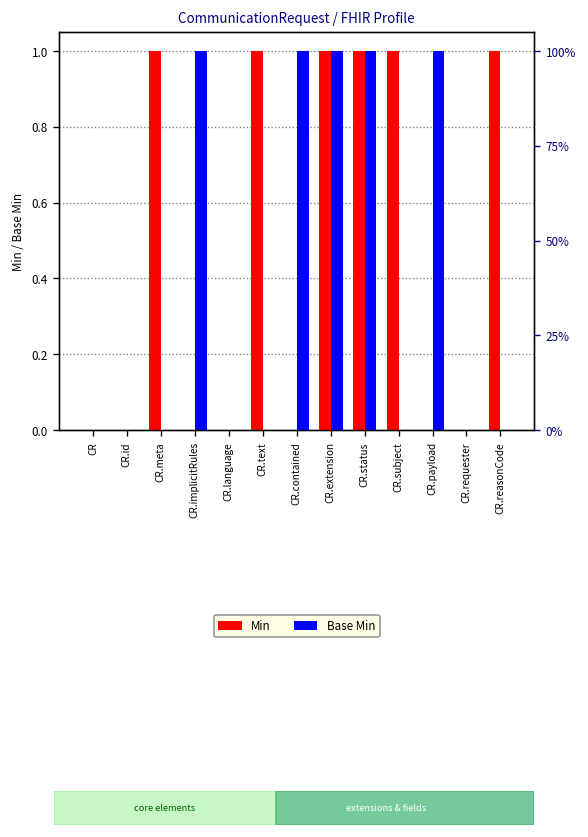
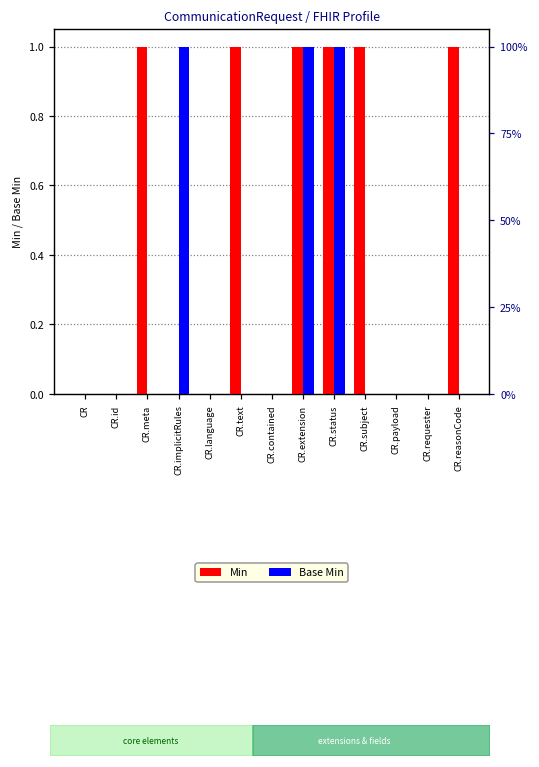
  {
    "Min": {
      "CR": 0,
      "CR.id": 0,
      "CR.meta": 1,
      "CR.implicitRules": 0,
      "CR.language": 0,
      "CR.text": 1,
      "CR.contained": 0,
      "CR.extension": 1,
      "CR.status": 1,
      "CR.subject": 1,
      "CR.payload": 0,
      "CR.requester": 0,
      "CR.reasonCode": 1
    },
    "Base Min": {
      "CR": 0,
      "CR.id": 0,
      "CR.meta": 0,
      "CR.implicitRules": 1,
      "CR.language": 0,
      "CR.text": 0,
-     "CR.contained": 1,
+     "CR.contained": 0,
      "CR.extension": 1,
      "CR.status": 1,
      "CR.subject": 0,
-     "CR.payload": 1,
+     "CR.payload": 0,
      "CR.requester": 0,
      "CR.reasonCode": 0
    }
  }
